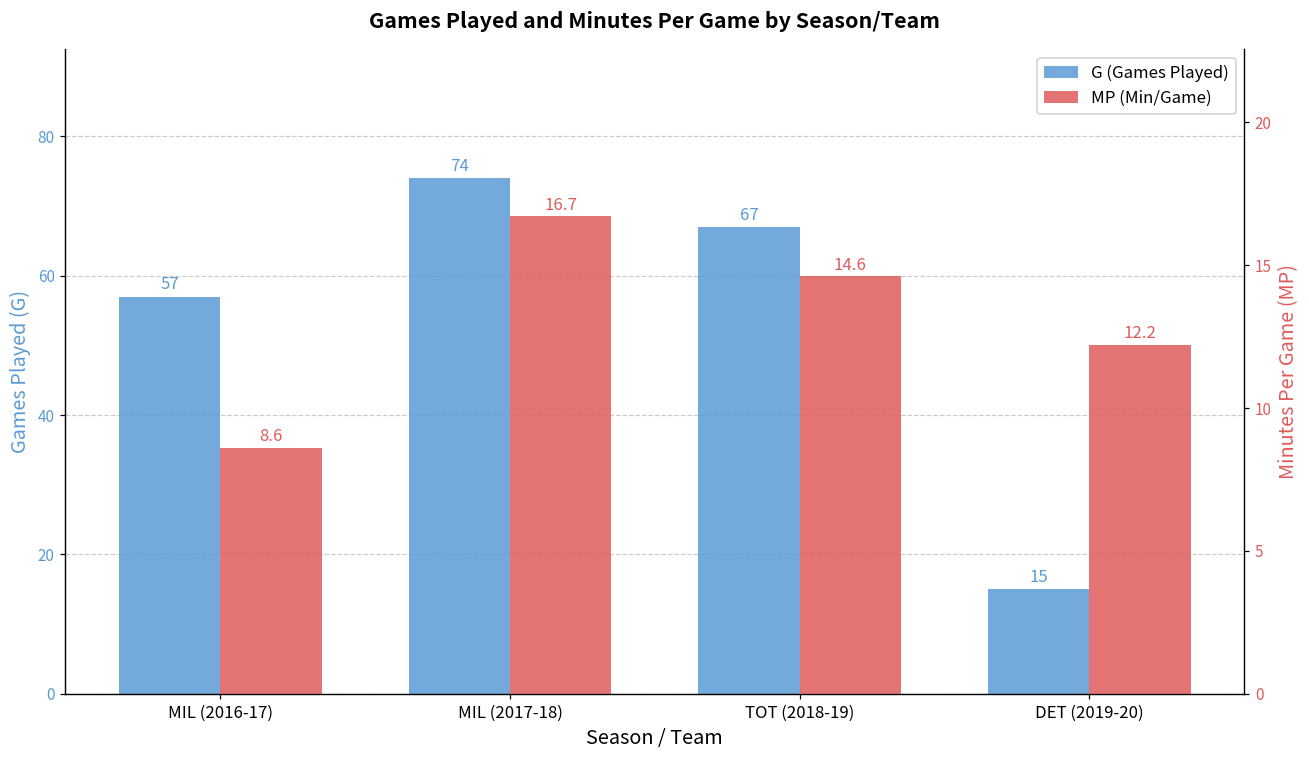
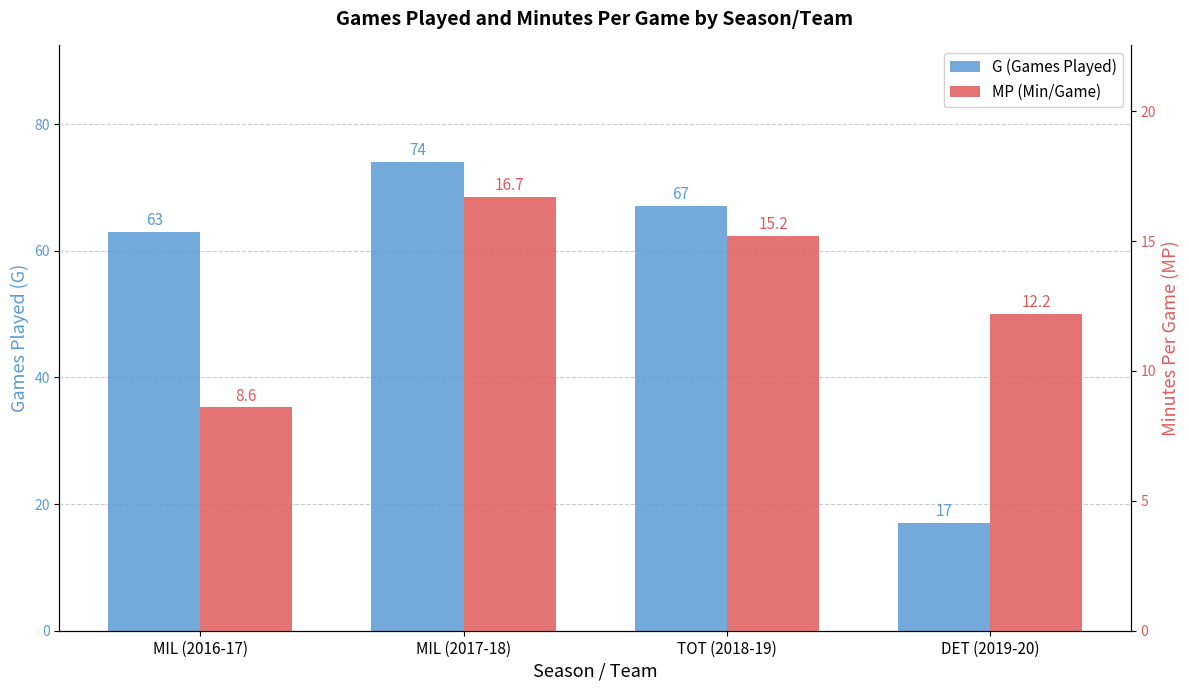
  {
    "G (Games Played)": {
-     "MIL (2016-17)": 57,
+     "MIL (2016-17)": 63,
      "MIL (2017-18)": 74,
      "TOT (2018-19)": 67,
-     "DET (2019-20)": 15
+     "DET (2019-20)": 17
    },
    "MP (Min/Game)": {
      "MIL (2016-17)": 8.6,
      "MIL (2017-18)": 16.7,
-     "TOT (2018-19)": 14.6,
+     "TOT (2018-19)": 15.2,
      "DET (2019-20)": 12.2
    }
  }
